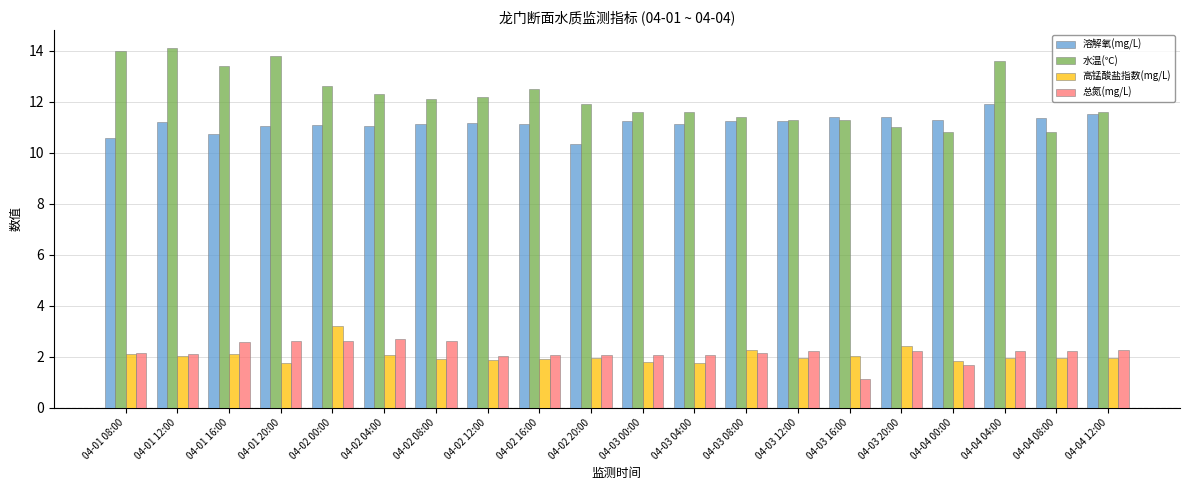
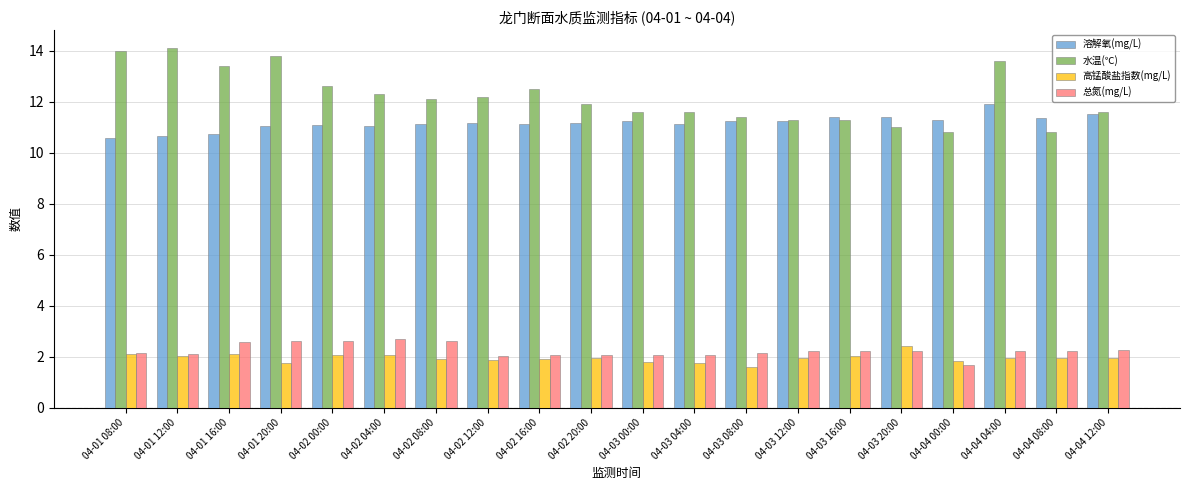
  {
    "溶解氧(mg/L)": {
      "04-01 08:00": 10.6,
-     "04-01 12:00": 11.2,
+     "04-01 12:00": 10.7,
      "04-01 16:00": 10.7,
      "04-01 20:00": 11.0,
      "04-02 00:00": 11.1,
      "04-02 04:00": 11.0,
      "04-02 08:00": 11.1,
      "04-02 12:00": 11.2,
      "04-02 16:00": 11.1,
-     "04-02 20:00": 10.3,
+     "04-02 20:00": 11.2,
      "04-03 00:00": 11.2,
      "04-03 04:00": 11.1,
      "04-03 08:00": 11.2,
      "04-03 12:00": 11.2,
      "04-03 16:00": 11.4,
      "04-03 20:00": 11.4,
      "04-04 00:00": 11.3,
      "04-04 04:00": 11.9,
      "04-04 08:00": 11.4,
      "04-04 12:00": 11.5
    },
    "水温(℃)": {
      "04-01 08:00": 14.0,
      "04-01 12:00": 14.1,
      "04-01 16:00": 13.4,
      "04-01 20:00": 13.8,
      "04-02 00:00": 12.6,
      "04-02 04:00": 12.3,
      "04-02 08:00": 12.1,
      "04-02 12:00": 12.2,
      "04-02 16:00": 12.5,
      "04-02 20:00": 11.9,
      "04-03 00:00": 11.6,
      "04-03 04:00": 11.6,
      "04-03 08:00": 11.4,
      "04-03 12:00": 11.3,
      "04-03 16:00": 11.3,
      "04-03 20:00": 11.0,
      "04-04 00:00": 10.8,
      "04-04 04:00": 13.6,
      "04-04 08:00": 10.8,
      "04-04 12:00": 11.6
    },
    "高锰酸盐指数(mg/L)": {
      "04-01 08:00": 2.1,
      "04-01 12:00": 2.0,
      "04-01 16:00": 2.1,
      "04-01 20:00": 1.8,
-     "04-02 00:00": 3.2,
+     "04-02 00:00": 2.1,
      "04-02 04:00": 2.1,
      "04-02 08:00": 1.9,
      "04-02 12:00": 1.9,
      "04-02 16:00": 1.9,
      "04-02 20:00": 2.0,
      "04-03 00:00": 1.8,
      "04-03 04:00": 1.8,
-     "04-03 08:00": 2.3,
+     "04-03 08:00": 1.6,
      "04-03 12:00": 1.9,
      "04-03 16:00": 2.0,
      "04-03 20:00": 2.4,
      "04-04 00:00": 1.8,
      "04-04 04:00": 1.9,
      "04-04 08:00": 1.9,
      "04-04 12:00": 1.9
    },
    "总氮(mg/L)": {
      "04-01 08:00": 2.2,
      "04-01 12:00": 2.1,
      "04-01 16:00": 2.6,
      "04-01 20:00": 2.6,
      "04-02 00:00": 2.6,
      "04-02 04:00": 2.7,
      "04-02 08:00": 2.6,
      "04-02 12:00": 2.0,
      "04-02 16:00": 2.1,
      "04-02 20:00": 2.1,
      "04-03 00:00": 2.1,
      "04-03 04:00": 2.1,
      "04-03 08:00": 2.1,
      "04-03 12:00": 2.2,
-     "04-03 16:00": 1.1,
+     "04-03 16:00": 2.2,
      "04-03 20:00": 2.2,
      "04-04 00:00": 1.7,
      "04-04 04:00": 2.2,
      "04-04 08:00": 2.2,
      "04-04 12:00": 2.3
    }
  }
